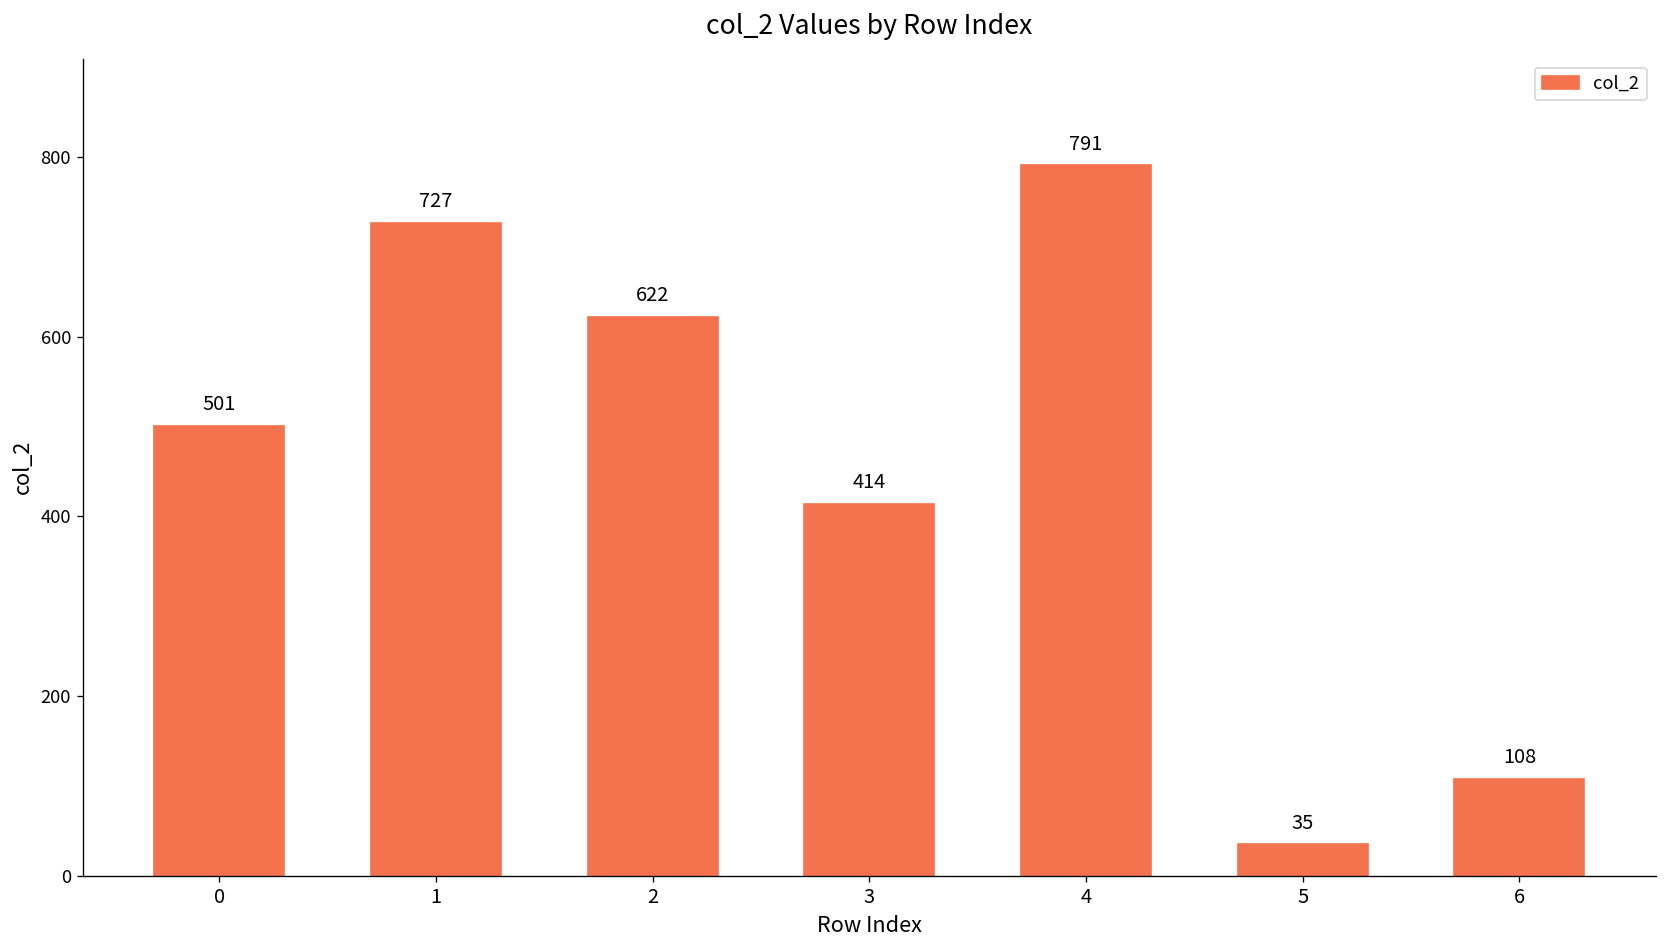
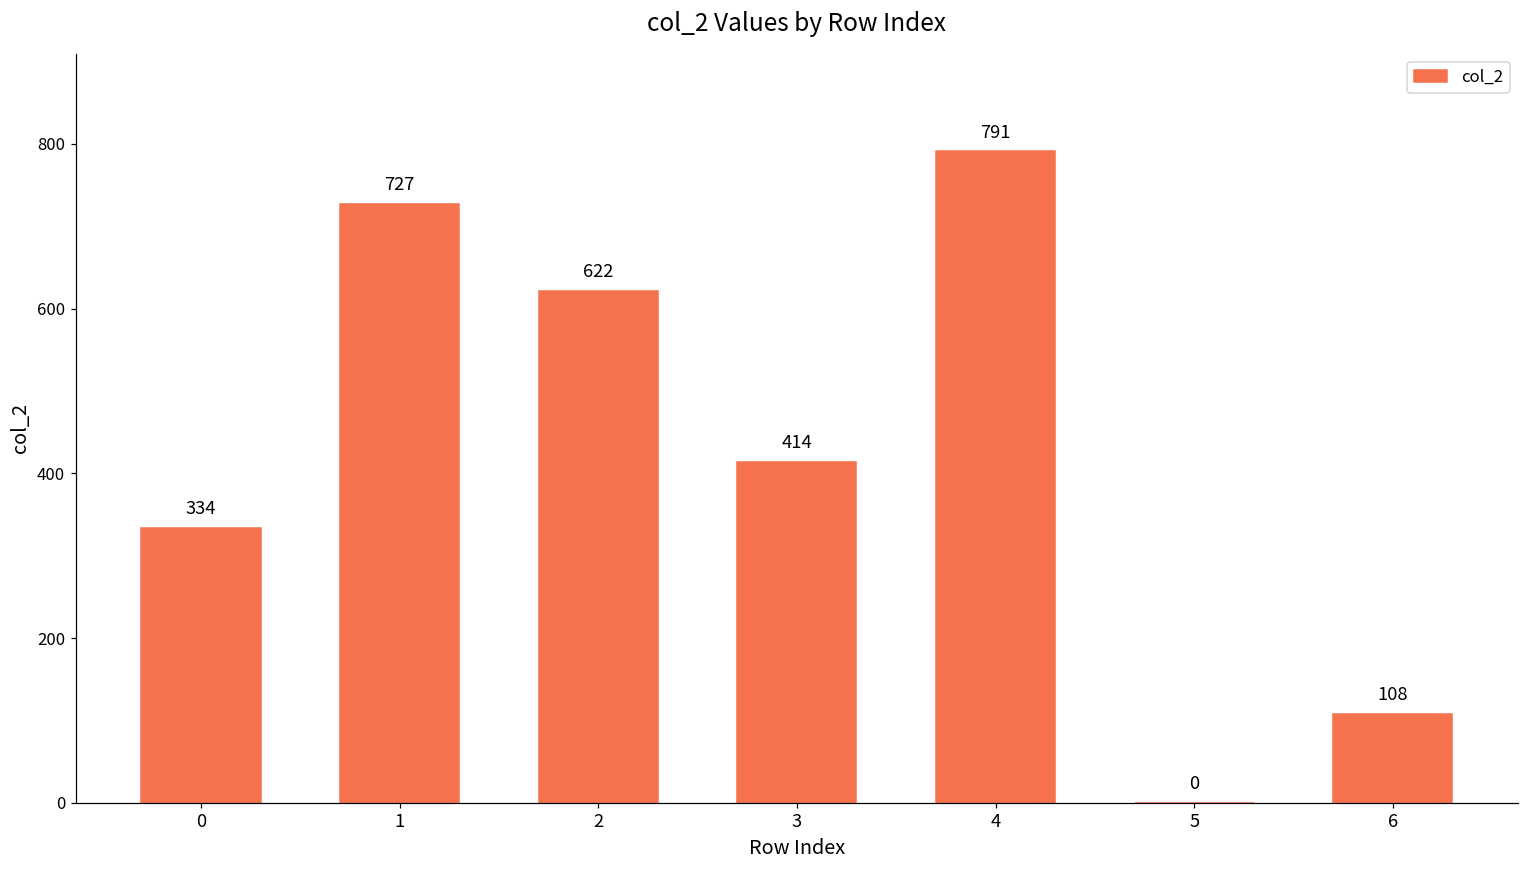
  {
-   "0": 501,
+   "0": 334,
    "1": 727,
    "2": 622,
    "3": 414,
    "4": 791,
-   "5": 35,
+   "5": 0,
    "6": 108
  }
